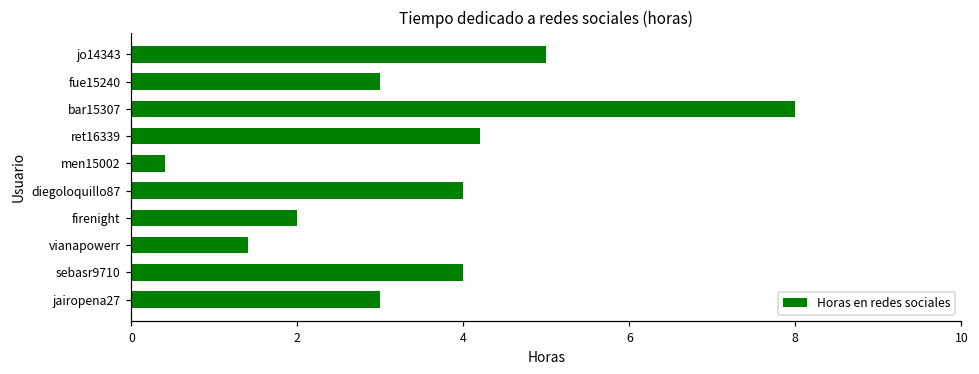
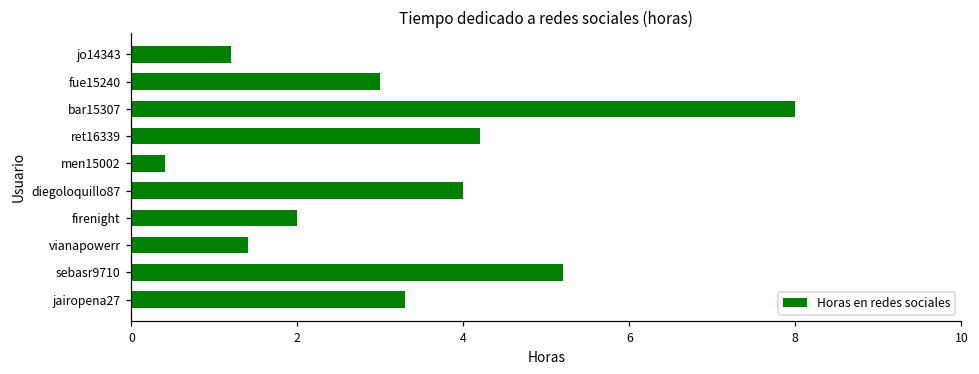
  {
-   "jo14343": 5.0,
+   "jo14343": 1.2,
    "fue15240": 3.0,
    "bar15307": 8.0,
    "ret16339": 4.2,
    "men15002": 0.4,
    "diegoloquillo87": 4.0,
    "firenight": 2.0,
    "vianapowerr": 1.4,
-   "sebasr9710": 4.0,
-   "jairopena27": 3.0
+   "sebasr9710": 5.2,
+   "jairopena27": 3.3
  }
